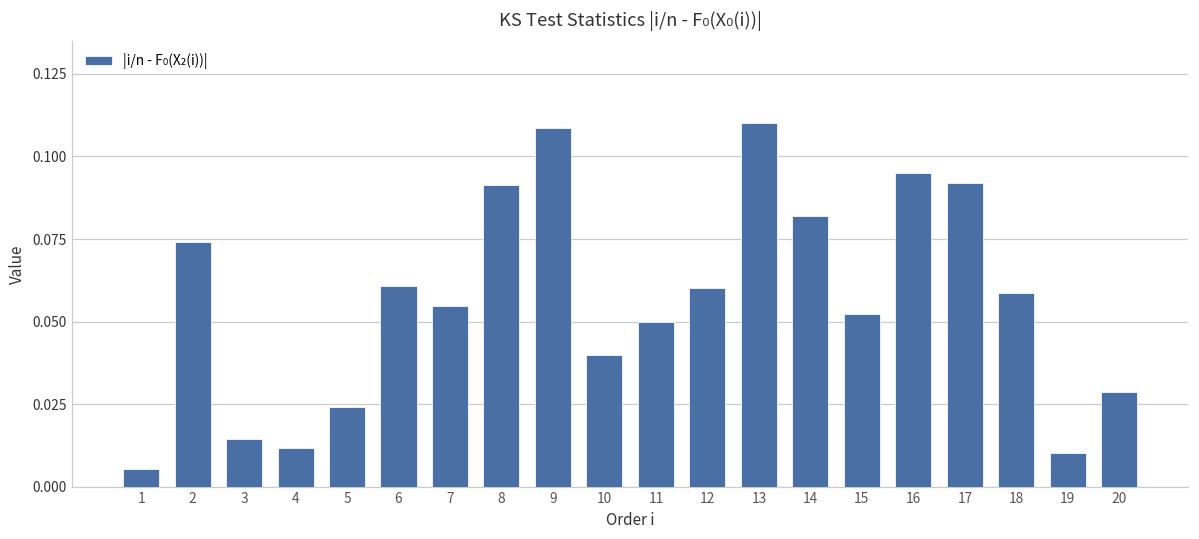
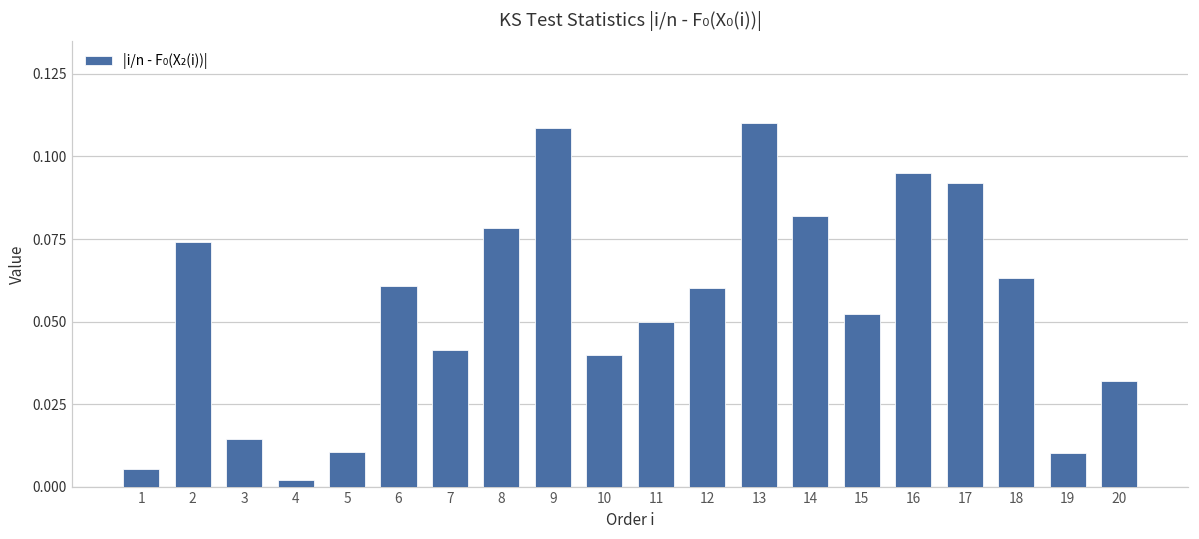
  {
    "1": 0.005,
    "2": 0.074,
    "3": 0.014,
-   "4": 0.012,
-   "5": 0.024,
+   "4": 0.002,
+   "5": 0.011,
    "6": 0.061,
-   "7": 0.055,
-   "8": 0.091,
+   "7": 0.041,
+   "8": 0.078,
    "9": 0.109,
    "10": 0.040,
    "11": 0.050,
    "12": 0.060,
    "13": 0.110,
    "14": 0.082,
    "15": 0.052,
    "16": 0.095,
    "17": 0.092,
-   "18": 0.059,
+   "18": 0.063,
    "19": 0.010,
-   "20": 0.029
+   "20": 0.032
  }
